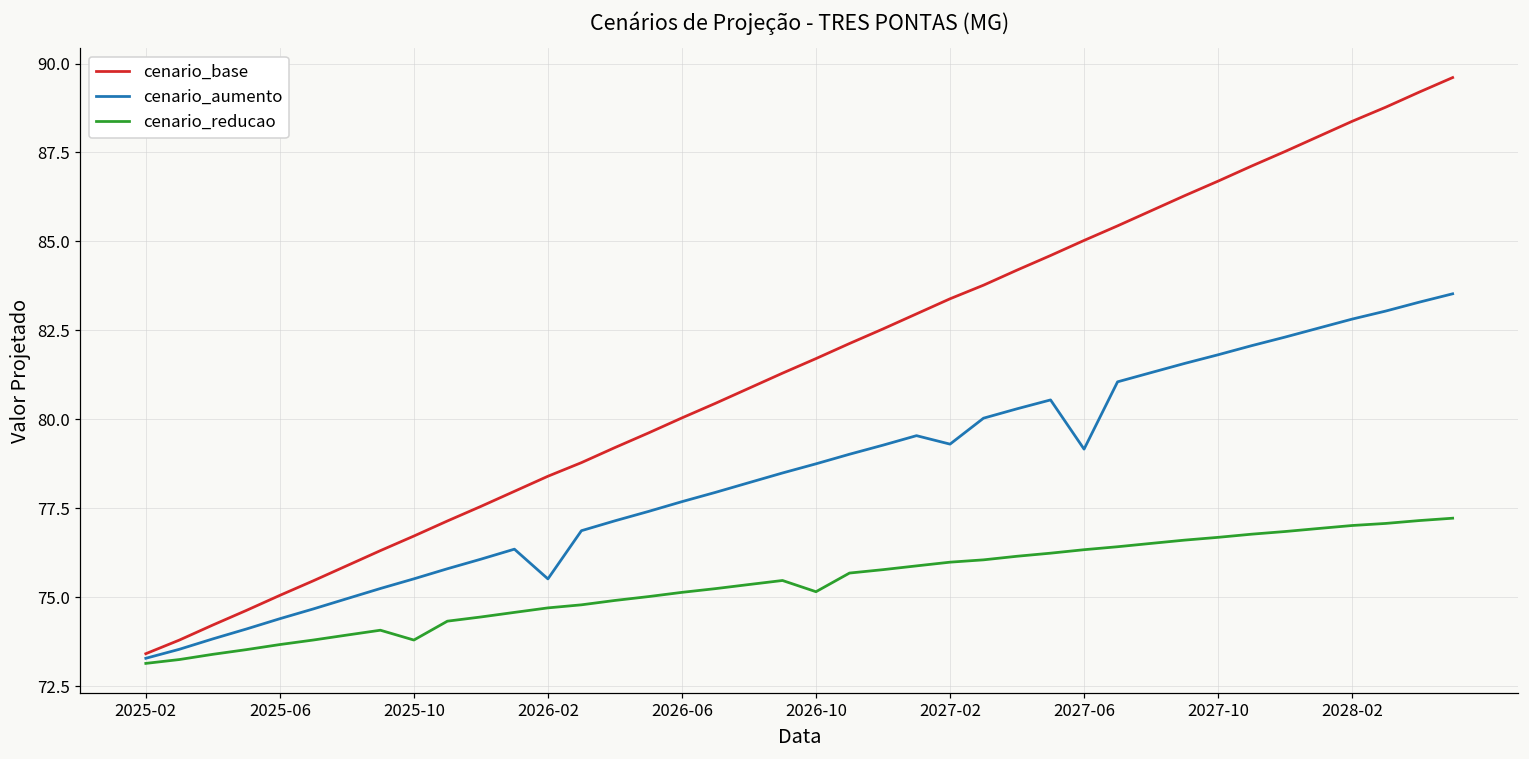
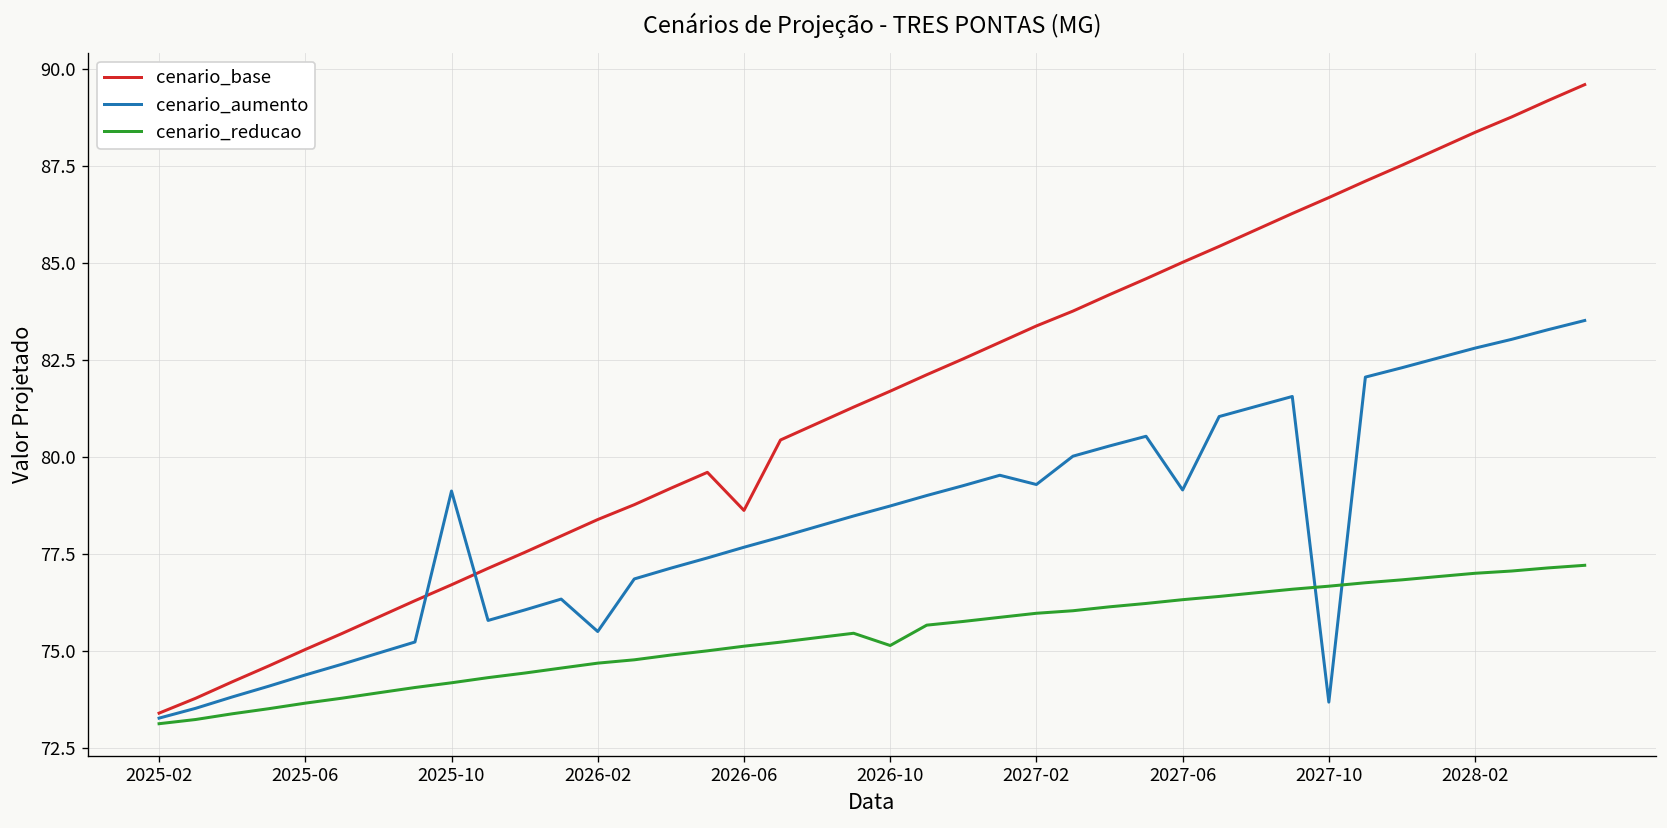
  {
    "cenario_base": {
      "2025-02": 73.4,
      "2025-06": 75.1,
      "2025-10": 76.7,
      "2026-02": 78.4,
-     "2026-06": 80.0,
+     "2026-06": 78.6,
      "2026-10": 81.7,
      "2027-02": 83.4,
      "2027-06": 85.0,
      "2027-10": 86.7,
      "2028-02": 88.4
    },
    "cenario_aumento": {
      "2025-02": 73.3,
      "2025-06": 74.4,
-     "2025-10": 75.5,
+     "2025-10": 79.1,
      "2026-02": 75.5,
      "2026-06": 77.7,
      "2026-10": 78.7,
      "2027-02": 79.3,
      "2027-06": 79.2,
-     "2027-10": 81.8,
+     "2027-10": 73.7,
      "2028-02": 82.8
    },
    "cenario_reducao": {
      "2025-02": 73.1,
      "2025-06": 73.7,
-     "2025-10": 73.8,
+     "2025-10": 74.2,
      "2026-02": 74.7,
      "2026-06": 75.1,
      "2026-10": 75.2,
      "2027-02": 76.0,
      "2027-06": 76.3,
      "2027-10": 76.7,
      "2028-02": 77.0
    }
  }
